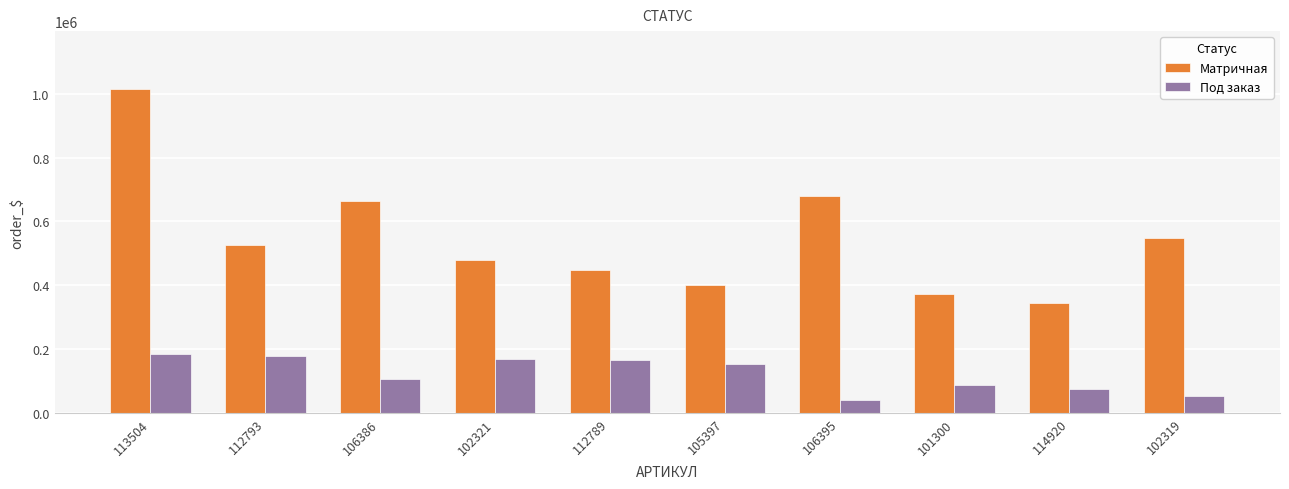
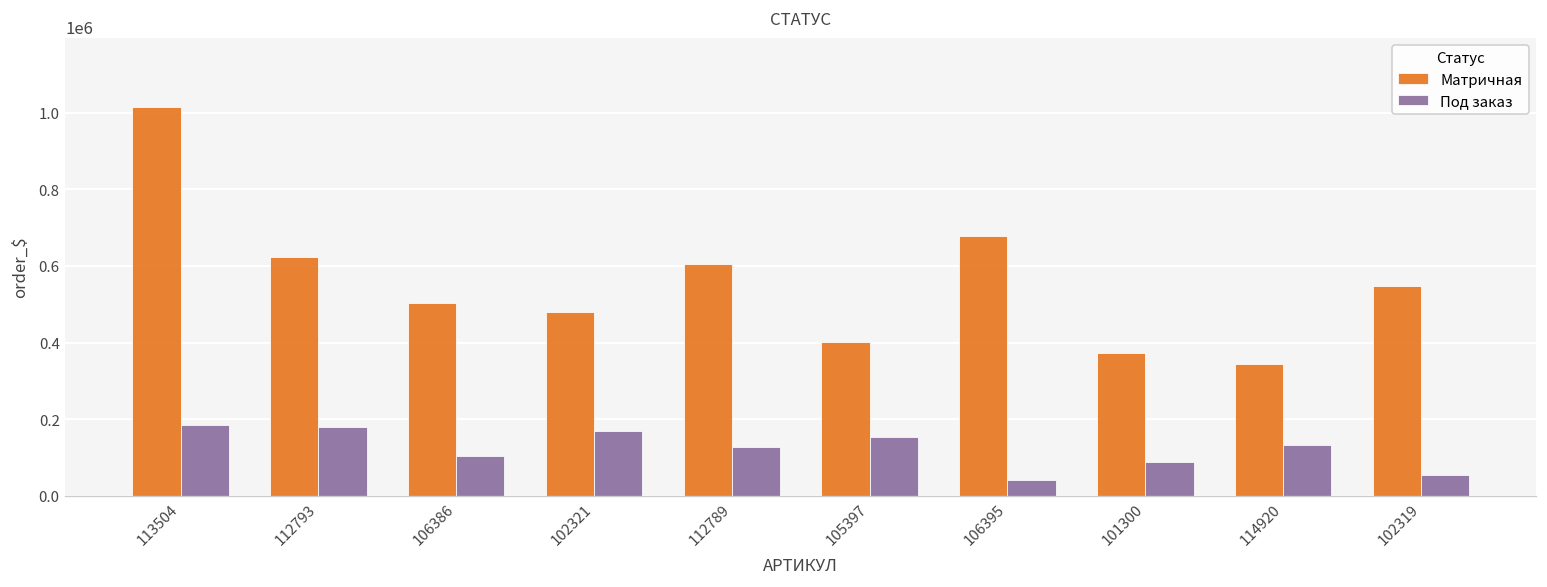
  {
    "Матричная": {
      "113504": 1010000,
-     "112793": 530000,
-     "106386": 670000,
+     "112793": 620000,
+     "106386": 500000,
      "102321": 480000,
-     "112789": 450000,
+     "112789": 610000,
      "105397": 400000,
      "106395": 680000,
      "101300": 370000,
      "114920": 340000,
      "102319": 550000
    },
    "Под заказ": {
      "113504": 190000,
      "112793": 180000,
      "106386": 100000,
      "102321": 170000,
-     "112789": 170000,
+     "112789": 130000,
      "105397": 150000,
      "106395": 40000,
      "101300": 90000,
-     "114920": 80000,
+     "114920": 130000,
      "102319": 50000
    }
  }
